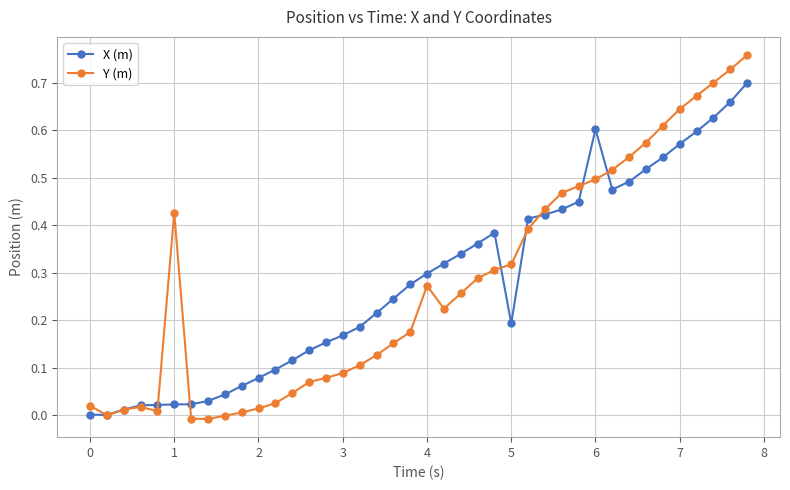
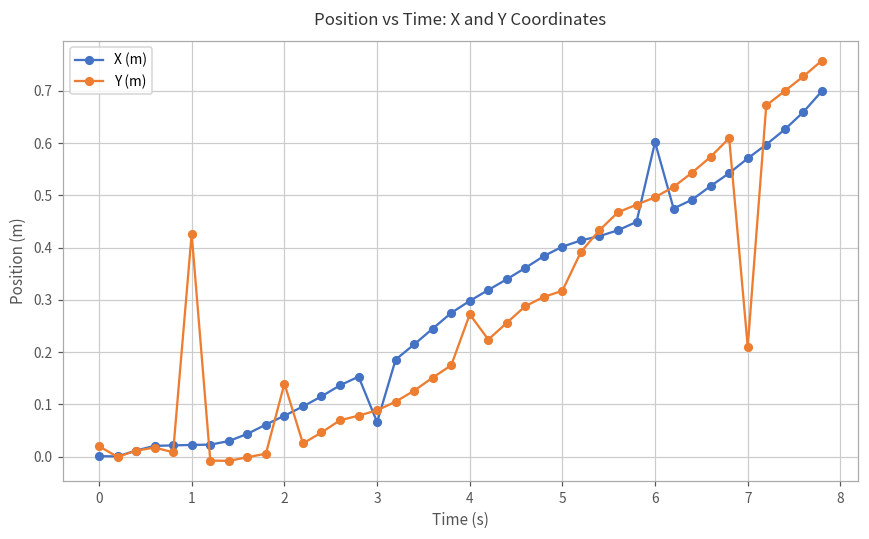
  {
    "X (m)": {
      "0": 0.00,
      "1": 0.02,
      "2": 0.08,
-     "3": 0.17,
+     "3": 0.07,
      "4": 0.30,
-     "5": 0.19,
+     "5": 0.40,
      "6": 0.60,
      "7": 0.57
    },
    "Y (m)": {
      "0": 0.02,
      "1": 0.43,
-     "2": 0.01,
+     "2": 0.14,
      "3": 0.09,
      "4": 0.27,
      "5": 0.32,
      "6": 0.50,
-     "7": 0.64
+     "7": 0.21
    }
  }
